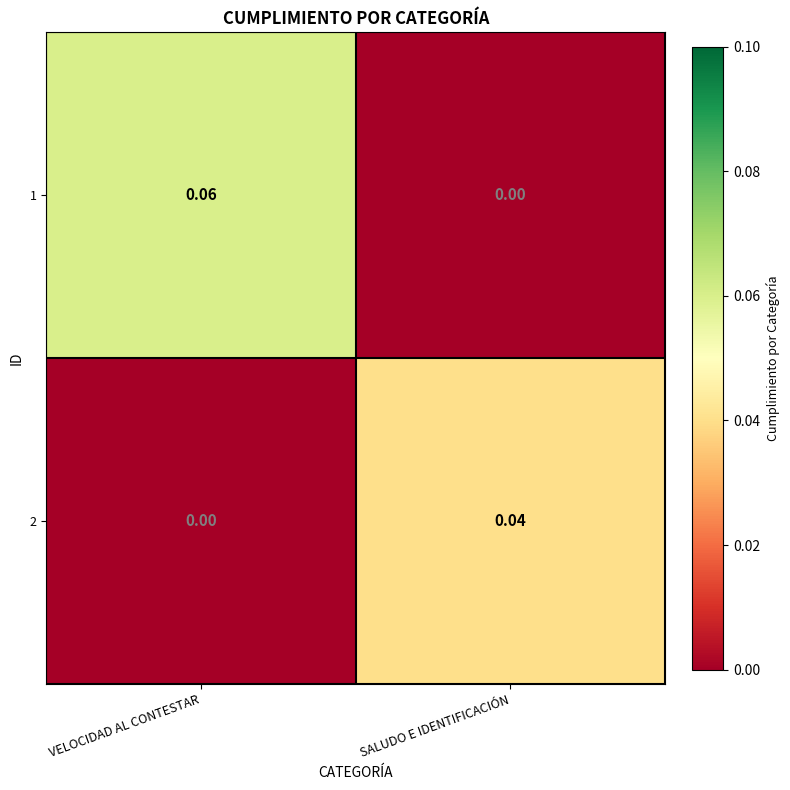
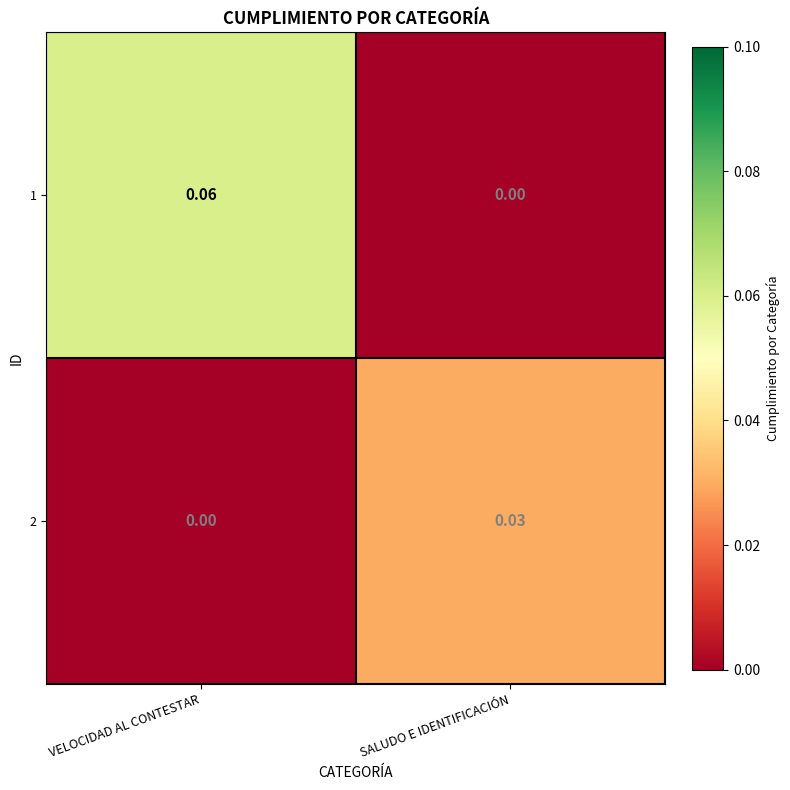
  {
    "1": {
      "VELOCIDAD AL CONTESTAR": 0.06,
      "SALUDO E IDENTIFICACIÓN": 0.00
    },
    "2": {
      "VELOCIDAD AL CONTESTAR": 0.00,
-     "SALUDO E IDENTIFICACIÓN": 0.04
+     "SALUDO E IDENTIFICACIÓN": 0.03
    }
  }
